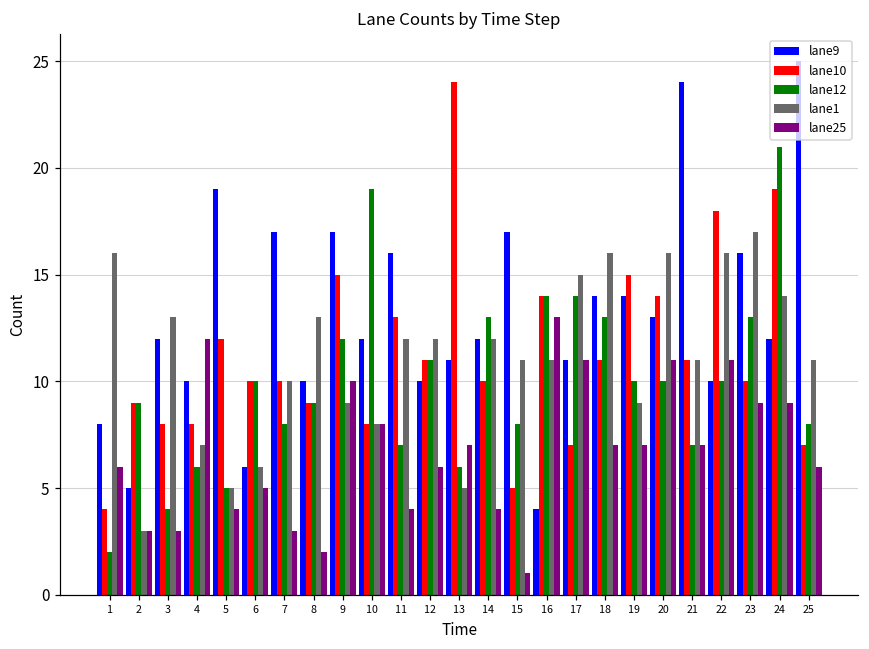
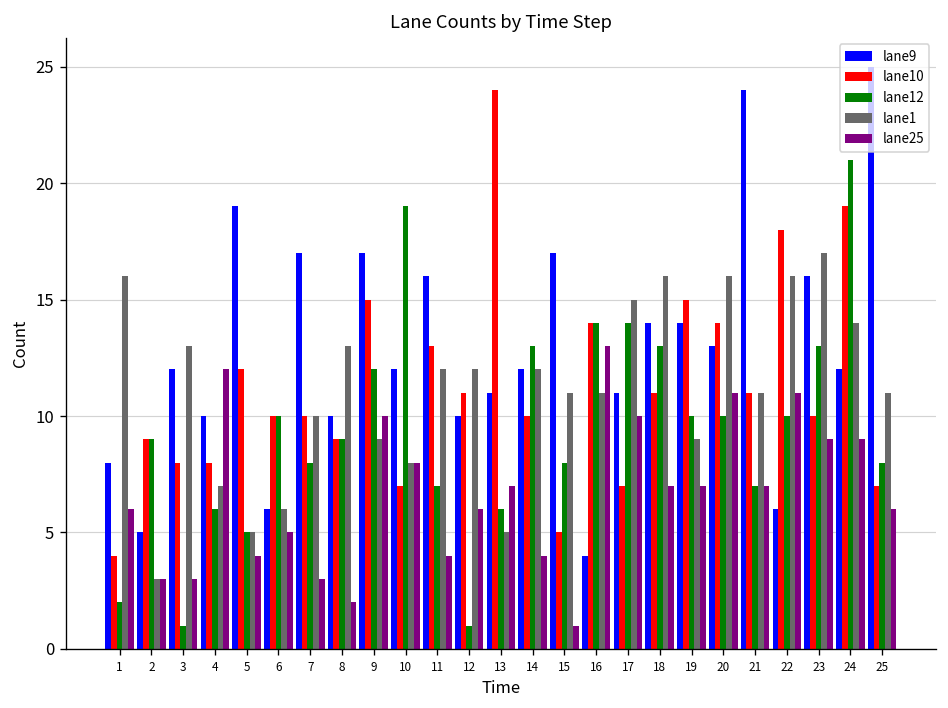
  {
    "lane9": {
      "1": 8,
      "2": 5,
      "3": 12,
      "4": 10,
      "5": 19,
      "6": 6,
      "7": 17,
      "8": 10,
      "9": 17,
      "10": 12,
      "11": 16,
      "12": 10,
      "13": 11,
      "14": 12,
      "15": 17,
      "16": 4,
      "17": 11,
      "18": 14,
      "19": 14,
      "20": 13,
      "21": 24,
-     "22": 10,
+     "22": 6,
      "23": 16,
      "24": 12
    },
    "lane10": {
      "1": 4,
      "2": 9,
      "3": 8,
      "4": 8,
      "5": 12,
      "6": 10,
      "7": 10,
      "8": 9,
      "9": 15,
-     "10": 8,
+     "10": 7,
      "11": 13,
      "12": 11,
      "13": 24,
      "14": 10,
      "15": 5,
      "16": 14,
      "17": 7,
      "18": 11,
      "19": 15,
      "20": 14,
      "21": 11,
      "22": 18,
      "23": 10,
      "24": 19,
      "25": 7
    },
    "lane12": {
      "1": 2,
      "2": 9,
-     "3": 4,
+     "3": 1,
      "4": 6,
      "5": 5,
      "6": 10,
      "7": 8,
      "8": 9,
      "9": 12,
      "10": 19,
      "11": 7,
-     "12": 11,
+     "12": 1,
      "13": 6,
      "14": 13,
      "15": 8,
      "16": 14,
      "17": 14,
      "18": 13,
      "19": 10,
      "20": 10,
      "21": 7,
      "22": 10,
      "23": 13,
      "24": 21,
      "25": 8
    },
    "lane1": {
      "1": 16,
      "2": 3,
      "3": 13,
      "4": 7,
      "5": 5,
      "6": 6,
      "7": 10,
      "8": 13,
      "9": 9,
      "10": 8,
      "11": 12,
      "12": 12,
      "13": 5,
      "14": 12,
      "15": 11,
      "16": 11,
      "17": 15,
      "18": 16,
      "19": 9,
      "20": 16,
      "21": 11,
      "22": 16,
      "23": 17,
      "24": 14,
      "25": 11
    },
    "lane25": {
      "1": 6,
      "2": 3,
      "3": 3,
      "4": 12,
      "5": 4,
      "6": 5,
      "7": 3,
      "8": 2,
      "9": 10,
      "10": 8,
      "11": 4,
      "12": 6,
      "13": 7,
      "14": 4,
      "15": 1,
      "16": 13,
-     "17": 11,
+     "17": 10,
      "18": 7,
      "19": 7,
      "20": 11,
      "21": 7,
      "22": 11,
      "23": 9,
      "24": 9,
      "25": 6
    }
  }
